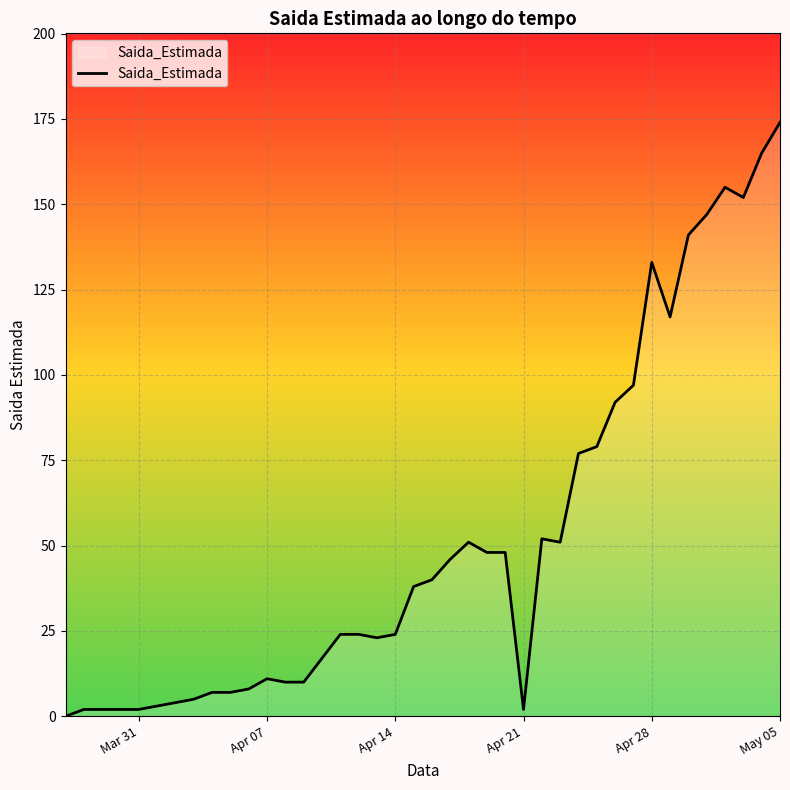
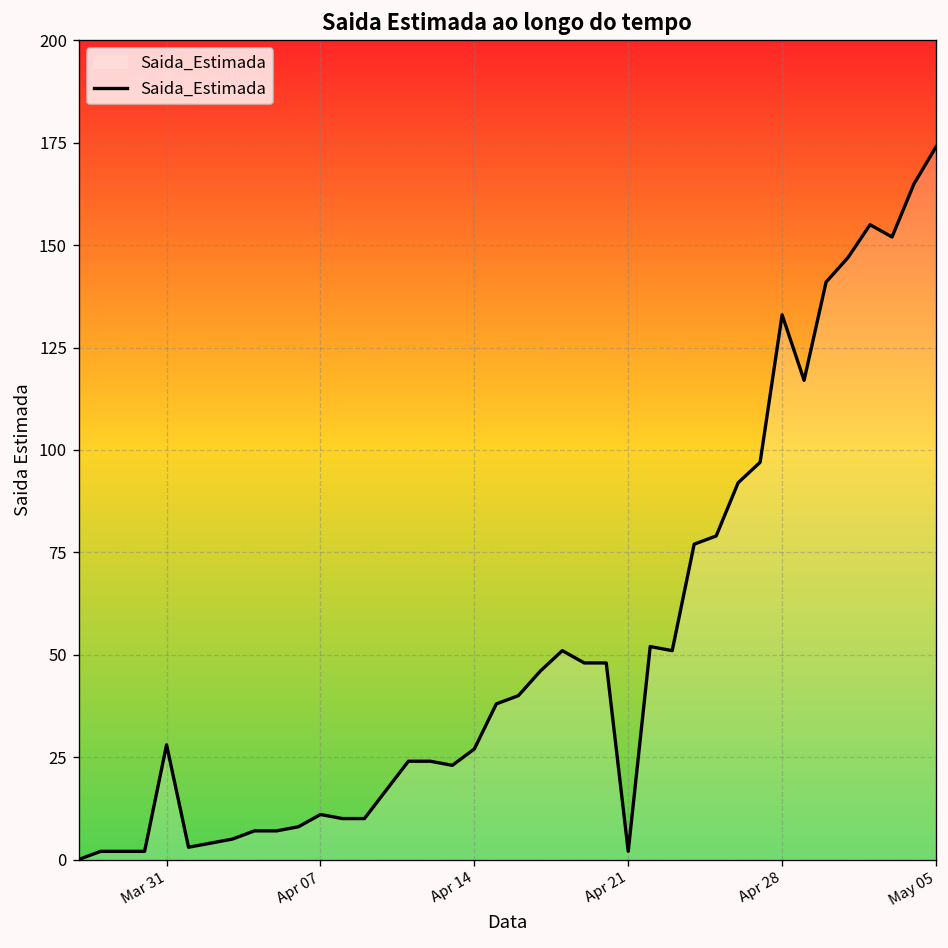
  {
-   "Mar 31": 2,
+   "Mar 31": 28,
    "Apr 07": 11,
-   "Apr 14": 24,
+   "Apr 14": 27,
    "Apr 21": 2,
    "Apr 28": 133,
    "May 05": 174
  }
